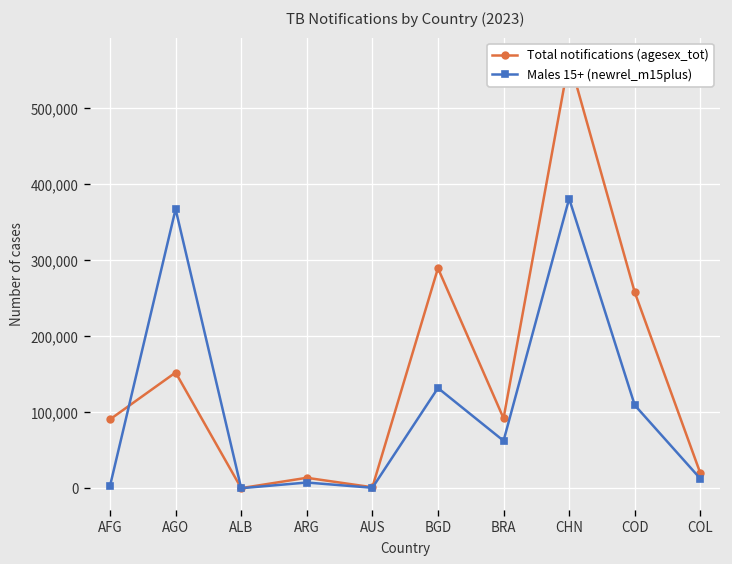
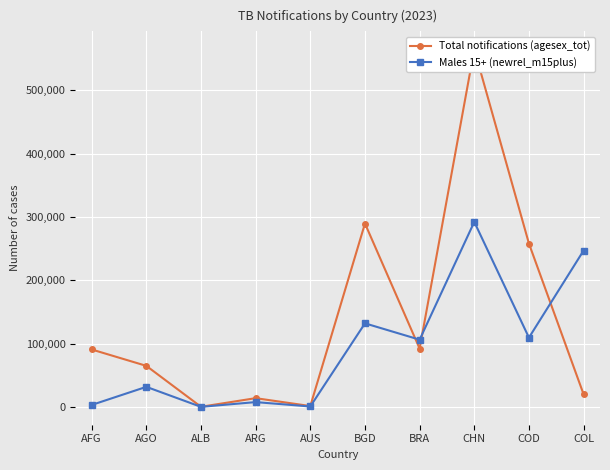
  {
    "Total notifications (agesex_tot)": {
      "AFG": "90,000",
-     "AGO": "150,000",
+     "AGO": "60,000",
      "ARG": "10,000",
      "BGD": "290,000",
      "BRA": "90,000",
      "COD": "260,000",
      "COL": "20,000"
    },
    "Males 15+ (newrel_m15plus)": {
      "AFG": "0",
-     "AGO": "370,000",
+     "AGO": "30,000",
      "ARG": "10,000",
      "BGD": "130,000",
-     "BRA": "60,000",
-     "CHN": "380,000",
+     "BRA": "110,000",
+     "CHN": "290,000",
      "COD": "110,000",
-     "COL": "10,000"
+     "COL": "250,000"
    }
  }
